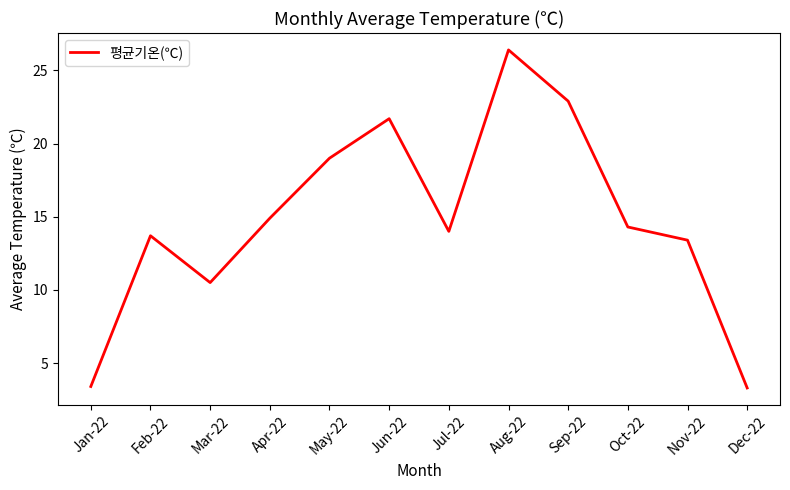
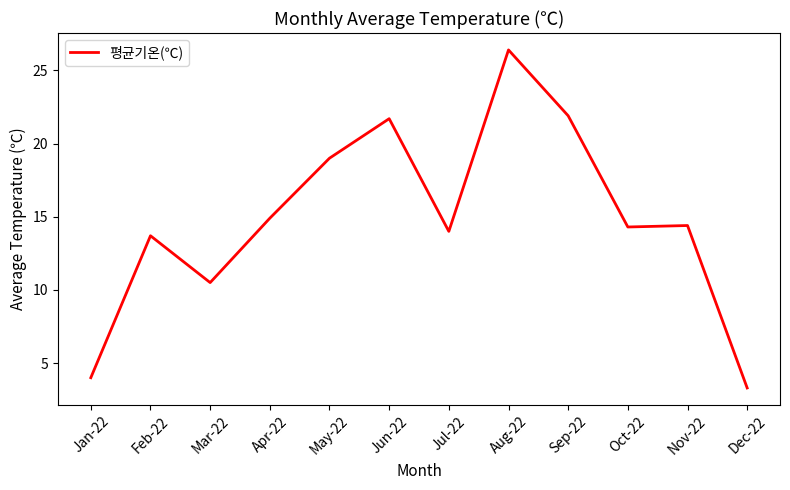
  {
-   "Jan-22": 3.4,
+   "Jan-22": 4.0,
    "Feb-22": 13.7,
    "Mar-22": 10.5,
    "Apr-22": 14.9,
    "May-22": 19.0,
    "Jun-22": 21.7,
    "Jul-22": 14.0,
    "Aug-22": 26.4,
-   "Sep-22": 22.9,
+   "Sep-22": 21.9,
    "Oct-22": 14.3,
-   "Nov-22": 13.4,
+   "Nov-22": 14.4,
    "Dec-22": 3.3
  }
